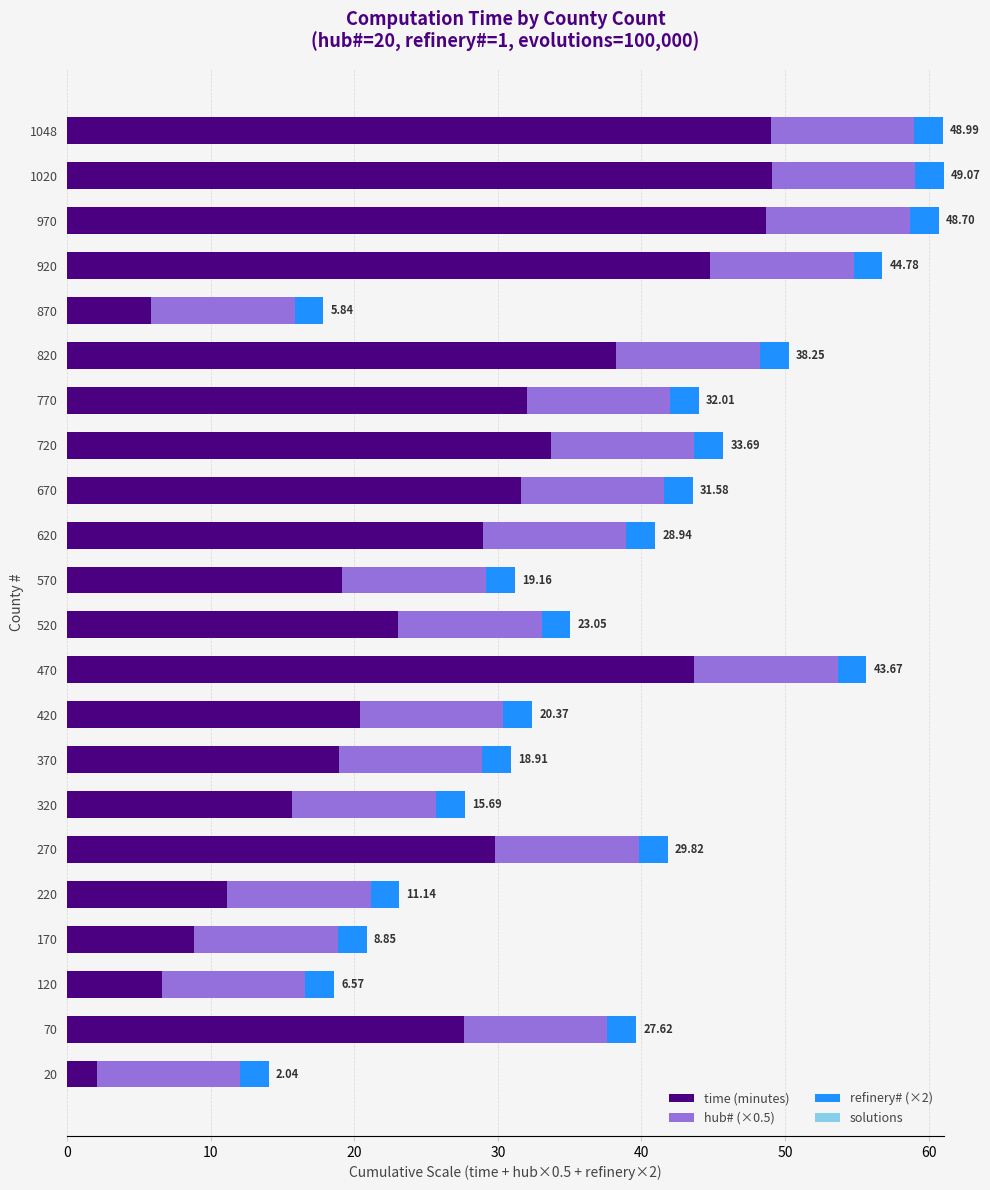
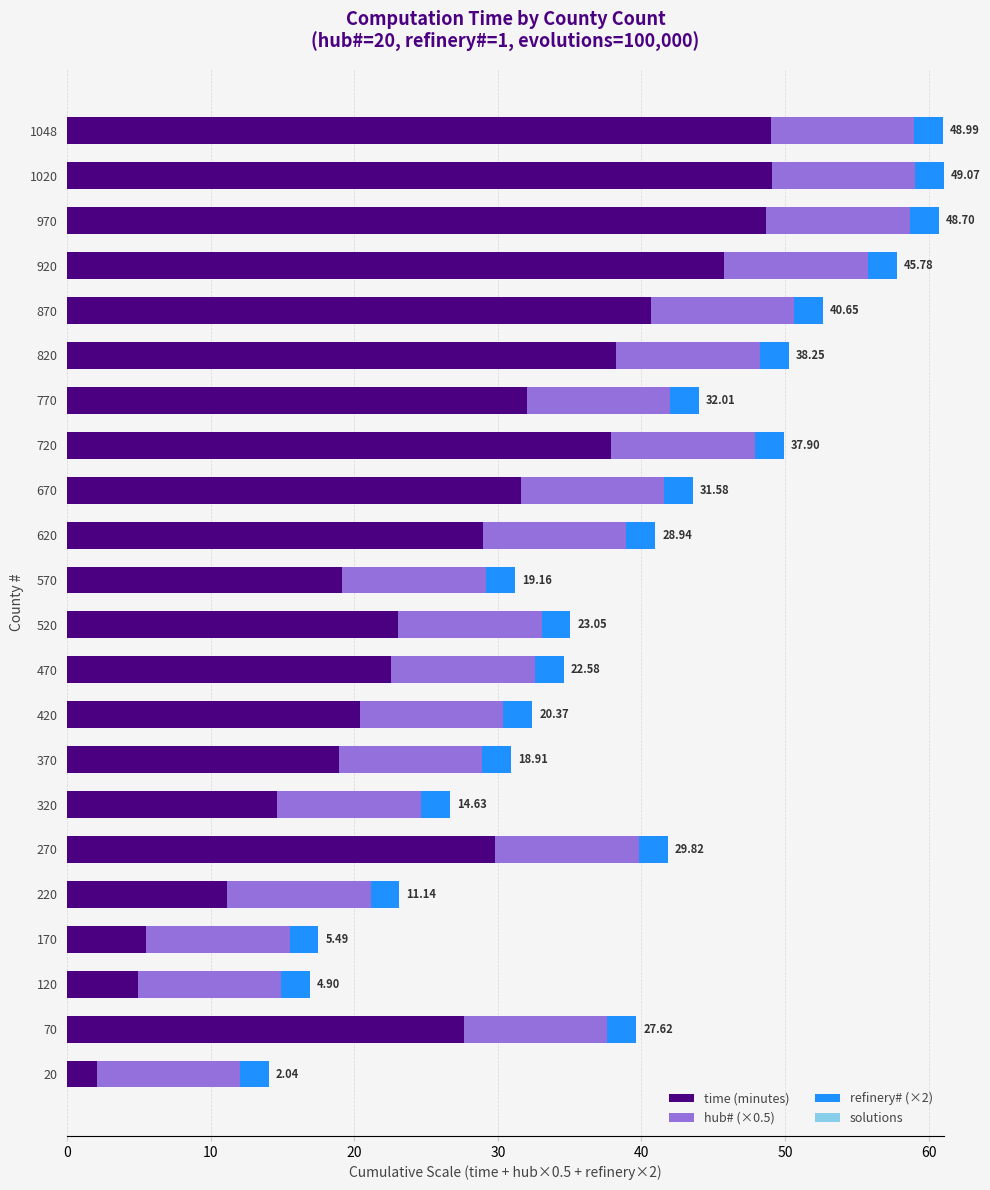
  {
    "time (minutes)": {
-     "920": 44.78,
-     "870": 5.84,
-     "720": 33.69,
-     "470": 43.67,
-     "320": 15.69,
-     "170": 8.85,
-     "120": 6.57
+     "920": 45.78,
+     "870": 40.65,
+     "720": 37.90,
+     "470": 22.58,
+     "320": 14.63,
+     "170": 5.49,
+     "120": 4.90
    },
    "hub# (×0.5)": {
      "1048": 10.0,
      "1020": 10.0,
      "970": 10.0,
      "920": 10.0,
      "870": 10.0,
      "820": 10.0,
      "770": 10.0,
      "720": 10.0,
      "670": 10.0,
      "620": 10.0,
      "570": 10.0,
      "520": 10.0,
      "470": 10.0,
      "420": 10.0,
      "370": 10.0,
      "320": 10.0,
      "270": 10.0,
      "220": 10.0,
      "170": 10.0,
      "120": 10.0,
      "70": 10.0,
      "20": 10.0
    }
  }
